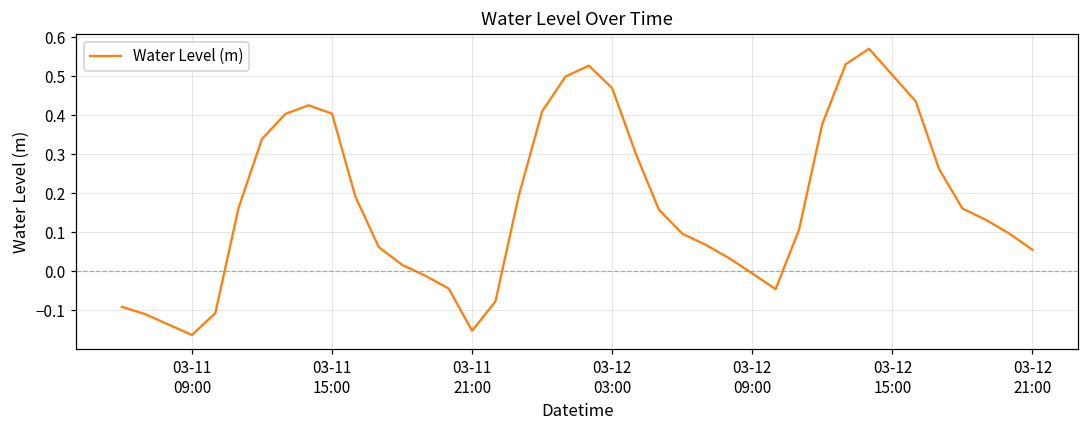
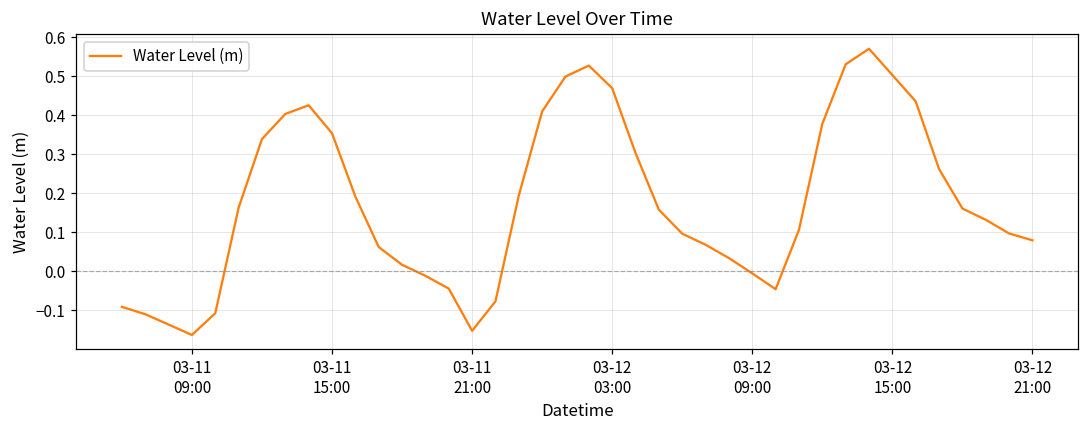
  {
    "03-11 09:00": -0.16,
-   "03-11 15:00": 0.40,
+   "03-11 15:00": 0.35,
    "03-11 21:00": -0.15,
    "03-12 03:00": 0.47,
    "03-12 09:00": -0.01,
    "03-12 15:00": 0.50,
-   "03-12 21:00": 0.06
+   "03-12 21:00": 0.08
  }
